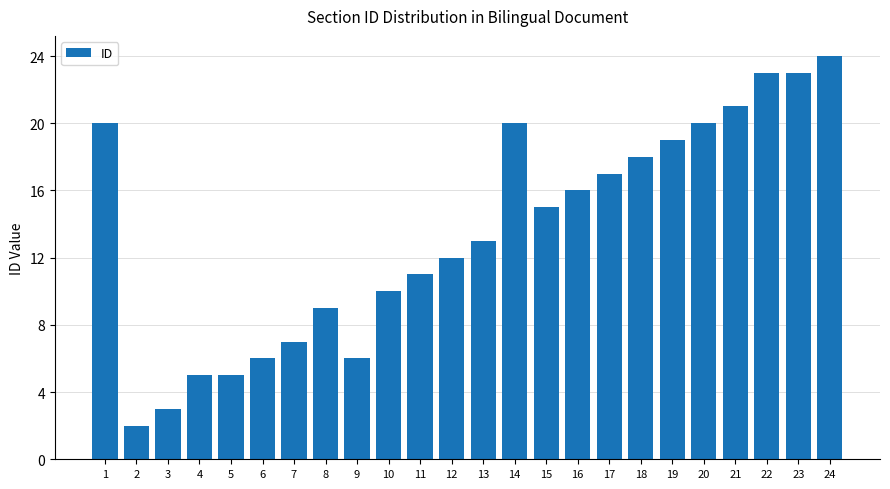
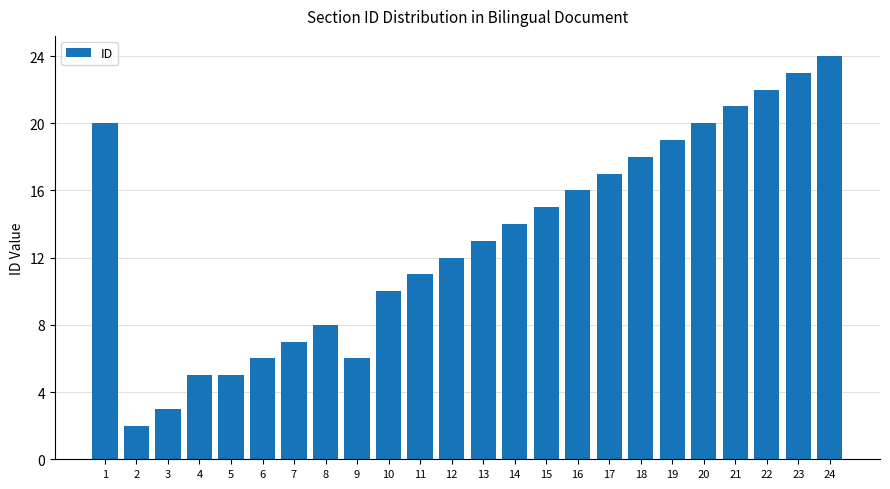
  {
    "1": 20,
    "2": 2,
    "3": 3,
    "4": 5,
    "5": 5,
    "6": 6,
    "7": 7,
-   "8": 9,
+   "8": 8,
    "9": 6,
    "10": 10,
    "11": 11,
    "12": 12,
    "13": 13,
-   "14": 20,
+   "14": 14,
    "15": 15,
    "16": 16,
    "17": 17,
    "18": 18,
    "19": 19,
    "20": 20,
    "21": 21,
-   "22": 23,
+   "22": 22,
    "23": 23,
    "24": 24
  }
